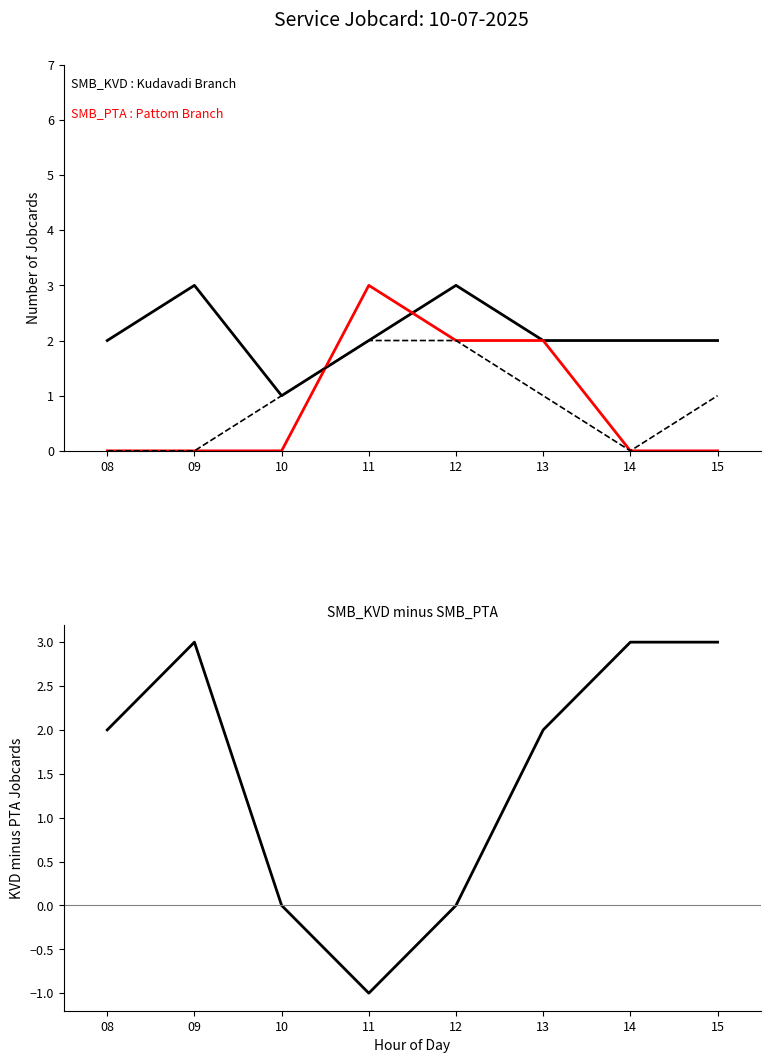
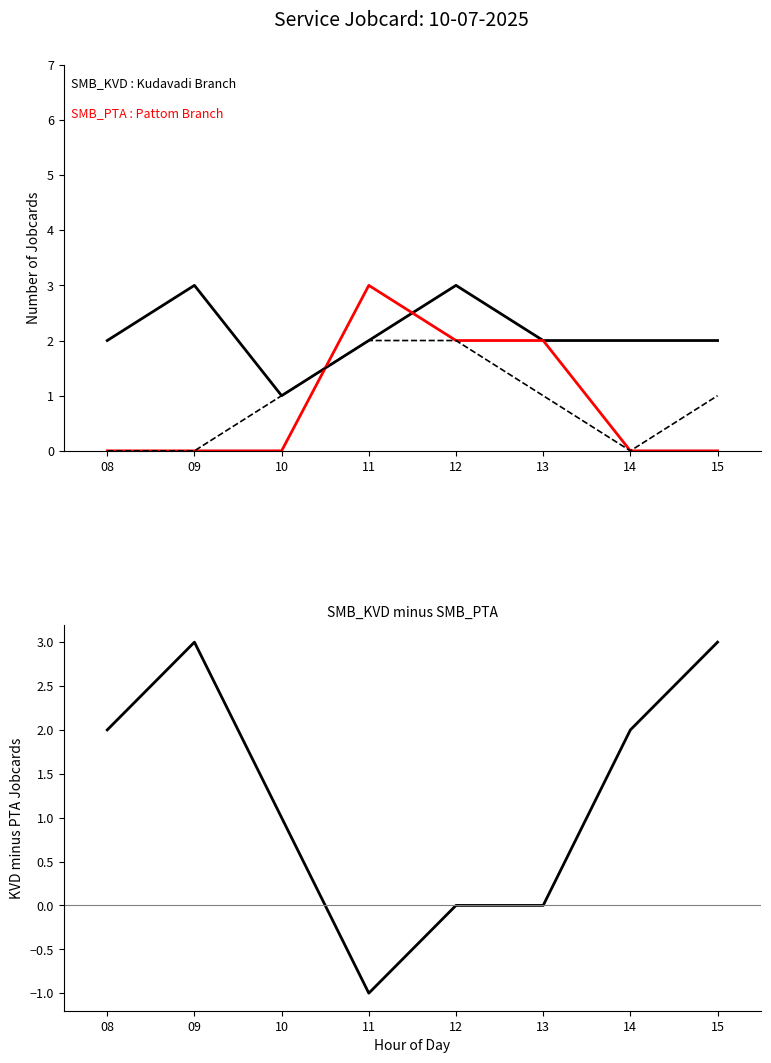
  {
    "SMB_KVD minus SMB_PTA": {
      "08": 2,
      "09": 3,
-     "10": 0,
+     "10": 1,
      "11": -1,
      "12": 0,
-     "13": 2,
-     "14": 3,
+     "13": 0,
+     "14": 2,
      "15": 3
    }
  }
